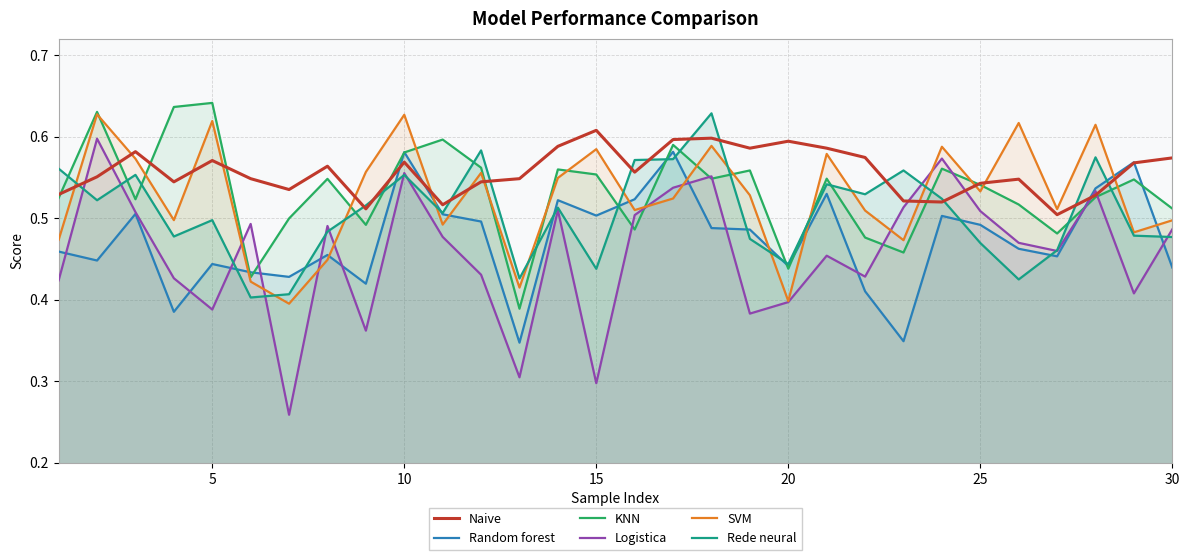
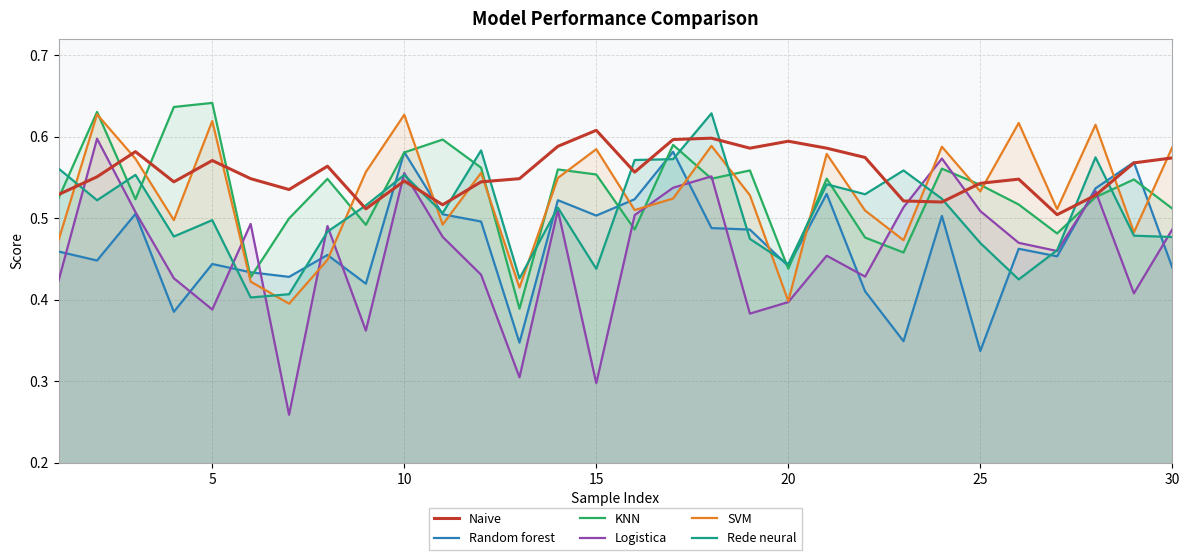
  {
    "Naive": {
      "5": 0.57,
-     "10": 0.57,
+     "10": 0.55,
      "15": 0.61,
      "20": 0.59,
      "30": 0.57
    },
    "Random forest": {
      "5": 0.44,
      "15": 0.50,
-     "25": 0.49,
+     "25": 0.34,
      "30": 0.44
    },
    "Logistica": {
      "5": 0.39,
      "15": 0.30,
      "25": 0.51,
      "30": 0.49
    },
    "SVM": {
      "5": 0.62,
      "10": 0.63,
      "15": 0.58,
      "25": 0.53,
-     "30": 0.50
+     "30": 0.59
    }
  }
